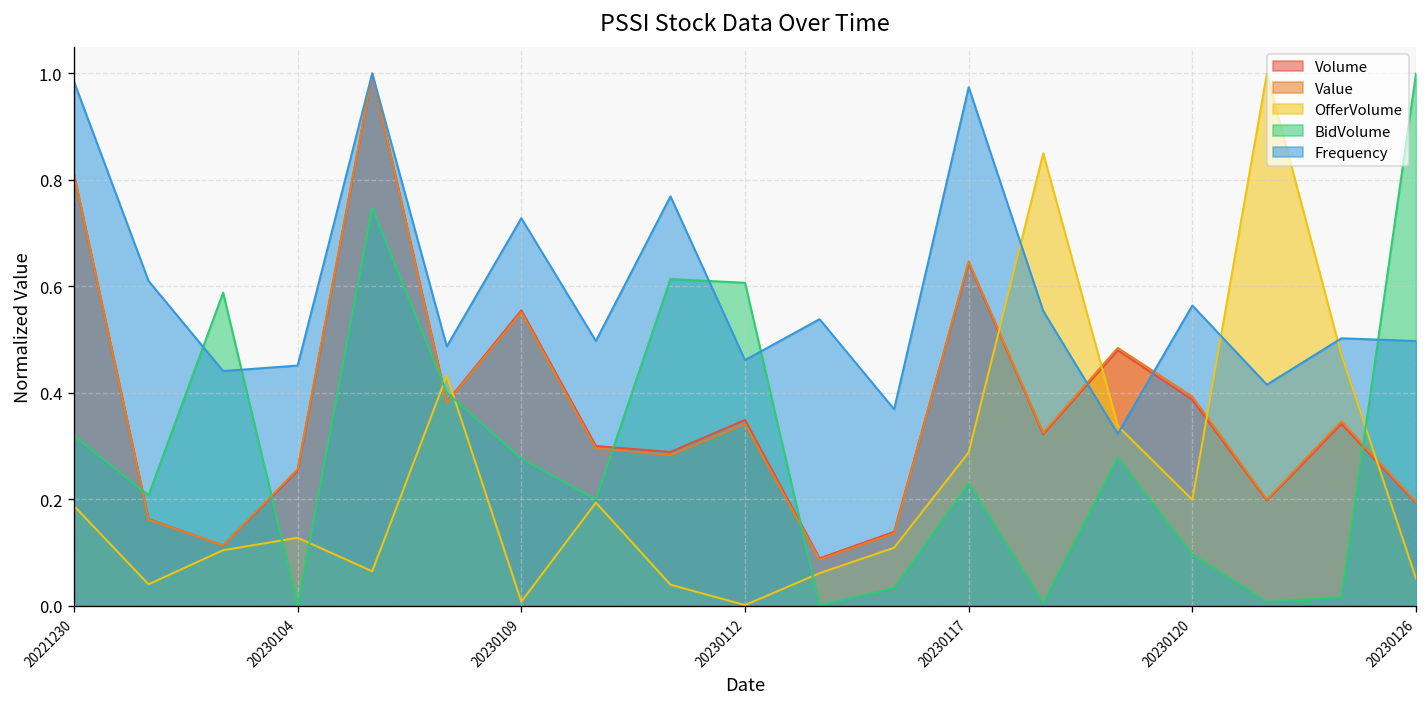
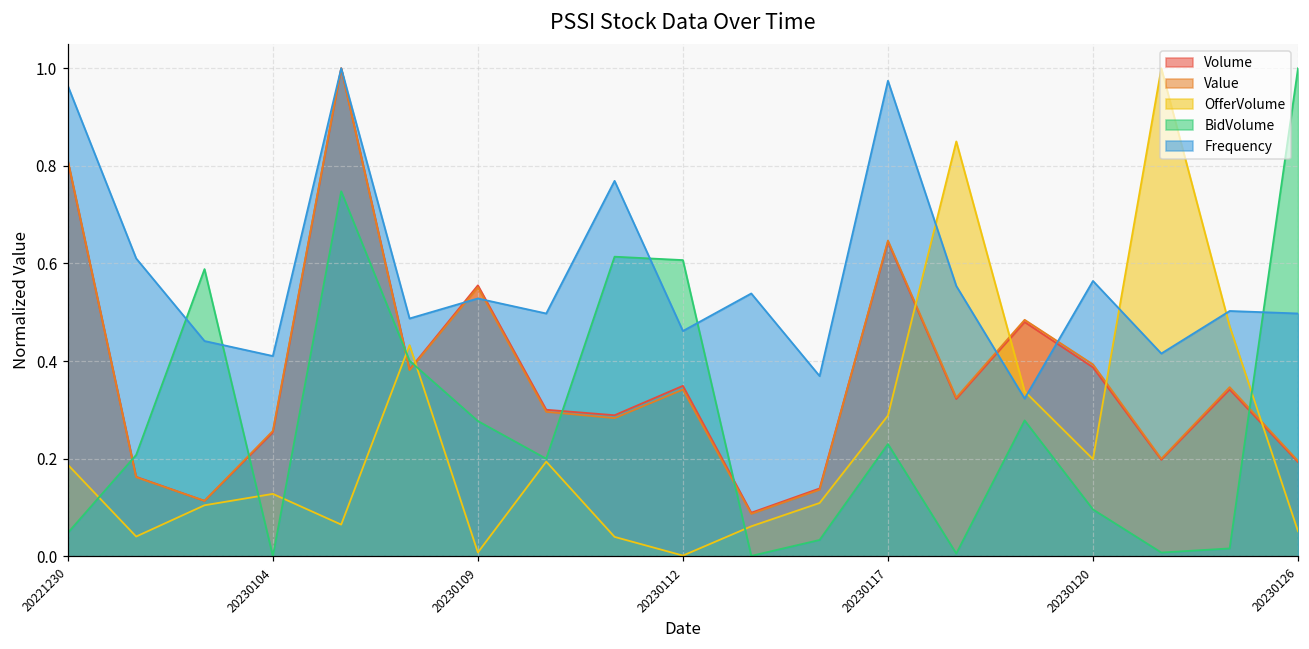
  {
    "BidVolume": {
-     "20221230": 0.32,
+     "20221230": 0.05,
      "20230104": 0.00,
      "20230109": 0.28,
      "20230112": 0.61,
      "20230117": 0.23,
      "20230120": 0.10,
      "20230126": 1.00
    },
    "Frequency": {
-     "20221230": 0.98,
-     "20230104": 0.45,
-     "20230109": 0.73,
+     "20221230": 0.96,
+     "20230104": 0.41,
+     "20230109": 0.53,
      "20230112": 0.46,
      "20230117": 0.97,
      "20230120": 0.56,
      "20230126": 0.50
    }
  }
